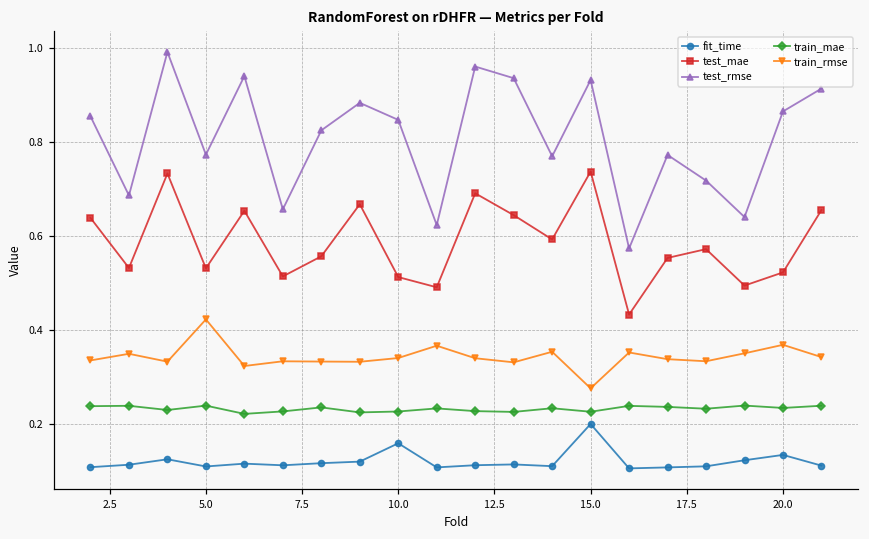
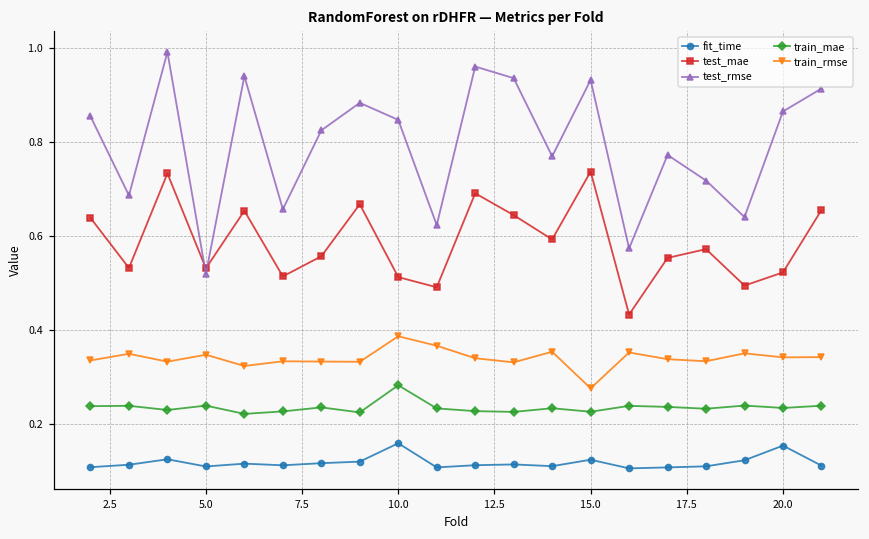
  {
    "fit_time": {
      "5.0": 0.11,
      "10.0": 0.16,
-     "15.0": 0.20,
-     "20.0": 0.13
+     "15.0": 0.12,
+     "20.0": 0.15
    },
    "test_mae": {
      "5.0": 0.53,
      "10.0": 0.51,
      "15.0": 0.74,
      "20.0": 0.52
    },
    "test_rmse": {
-     "5.0": 0.77,
+     "5.0": 0.52,
      "10.0": 0.85,
      "15.0": 0.93,
      "20.0": 0.86
    },
    "train_mae": {
      "5.0": 0.24,
-     "10.0": 0.23,
+     "10.0": 0.28,
      "15.0": 0.23,
      "20.0": 0.23
    },
    "train_rmse": {
-     "5.0": 0.42,
-     "10.0": 0.34,
+     "5.0": 0.35,
+     "10.0": 0.39,
      "15.0": 0.28,
-     "20.0": 0.37
+     "20.0": 0.34
    }
  }
